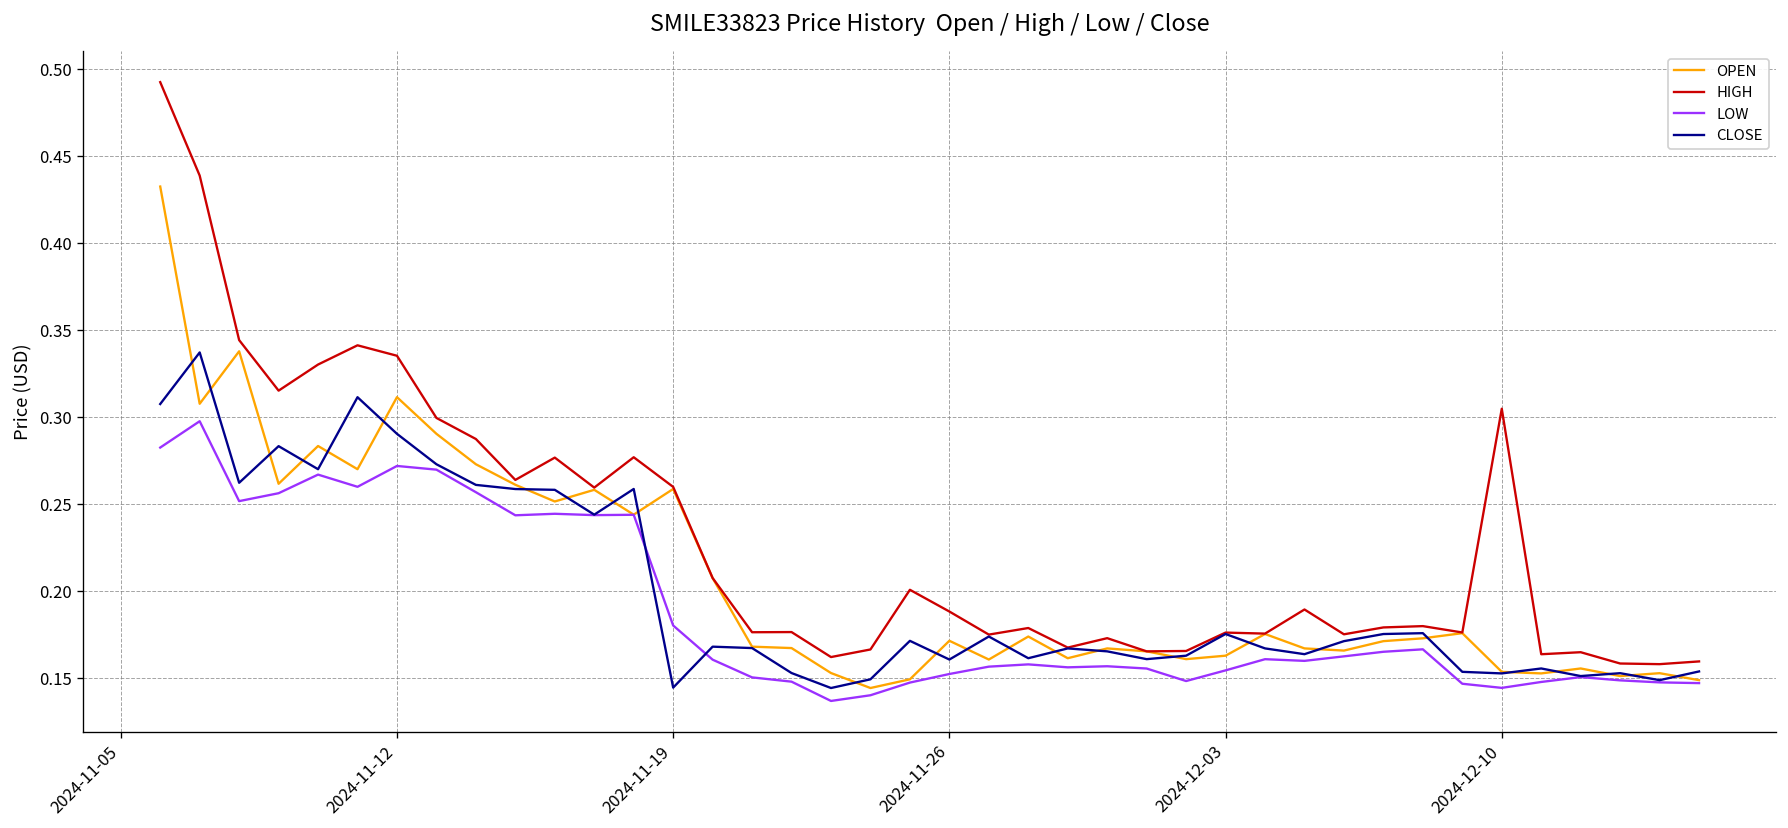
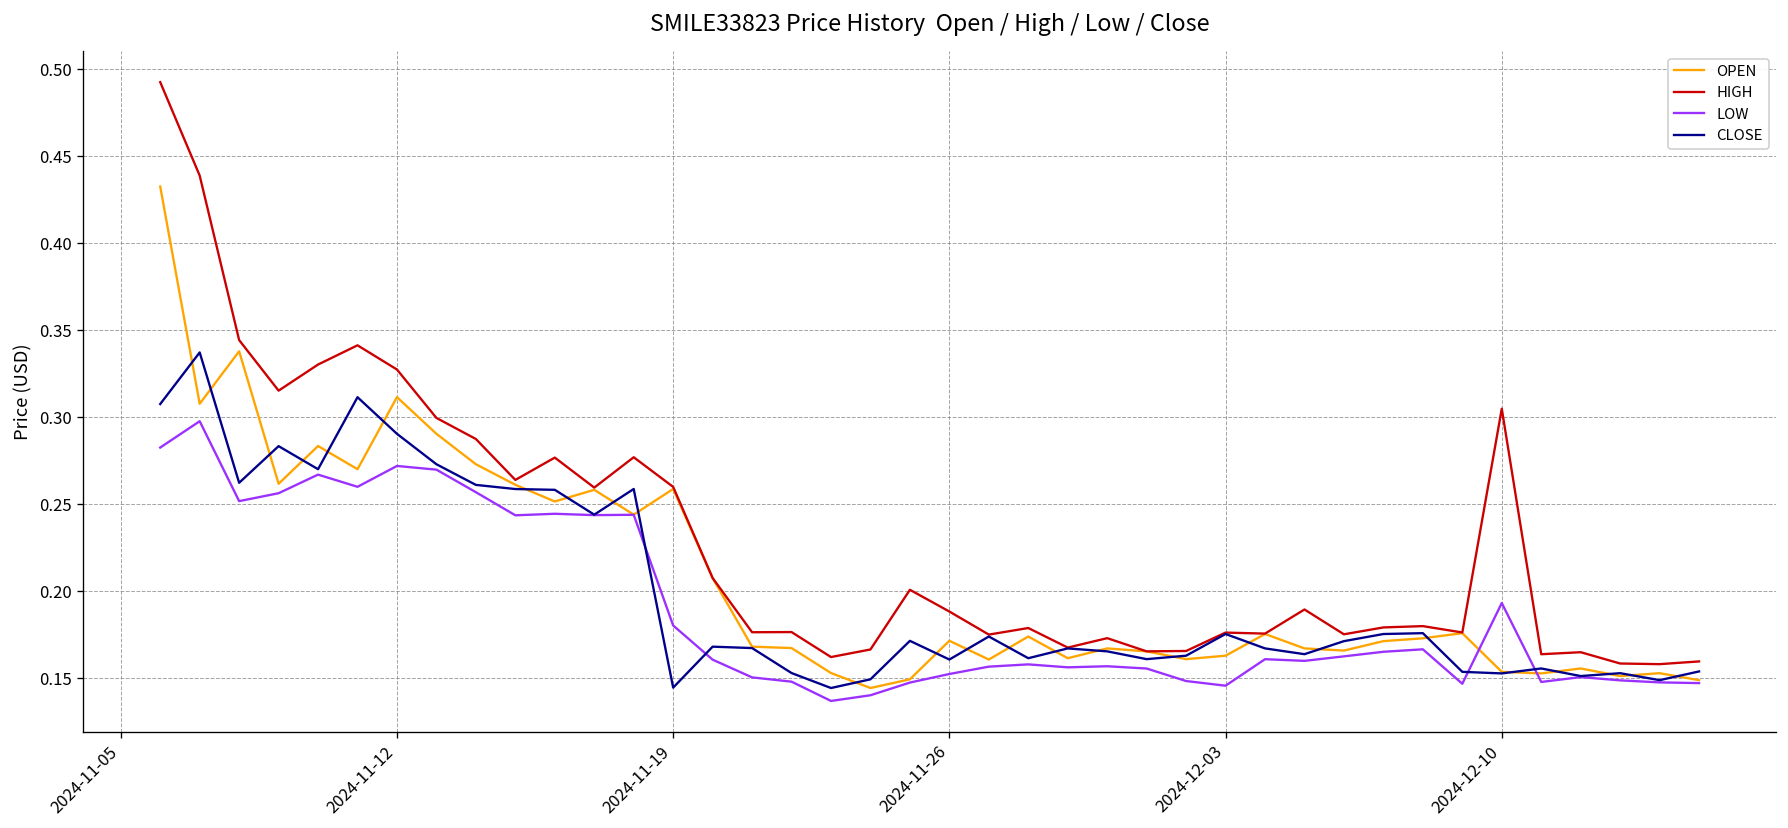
  {
    "OPEN": {
      "2024-11-12": 0.312,
      "2024-11-26": 0.172,
      "2024-12-03": 0.163
    },
    "HIGH": {
-     "2024-11-12": 0.335,
+     "2024-11-12": 0.327,
      "2024-11-26": 0.188,
      "2024-12-10": 0.305
    },
    "LOW": {
      "2024-11-12": 0.272,
      "2024-11-19": 0.180,
      "2024-11-26": 0.153,
-     "2024-12-03": 0.155,
-     "2024-12-10": 0.145
+     "2024-12-03": 0.146,
+     "2024-12-10": 0.193
    },
    "CLOSE": {
      "2024-11-12": 0.291,
      "2024-11-19": 0.145,
      "2024-11-26": 0.161
    }
  }
